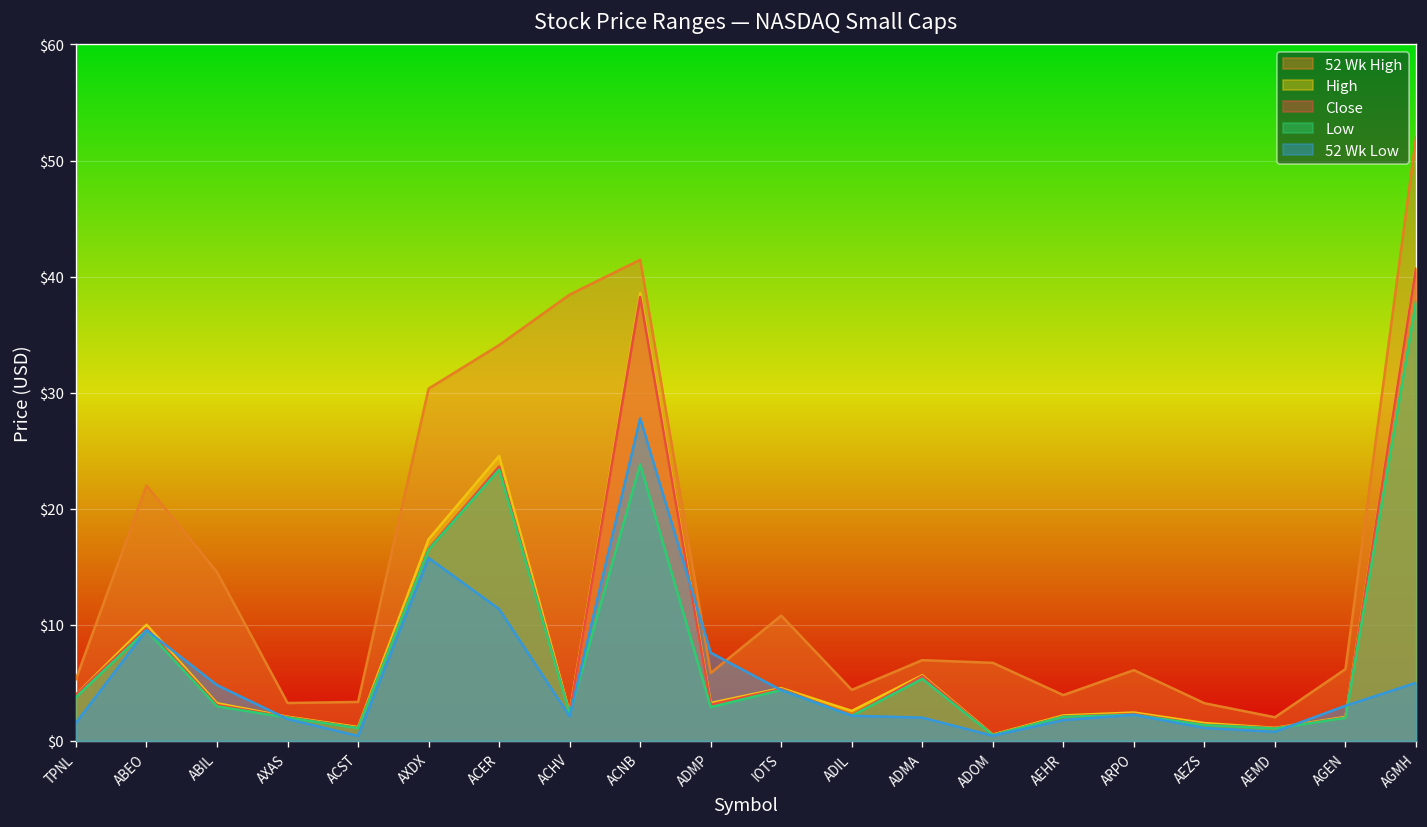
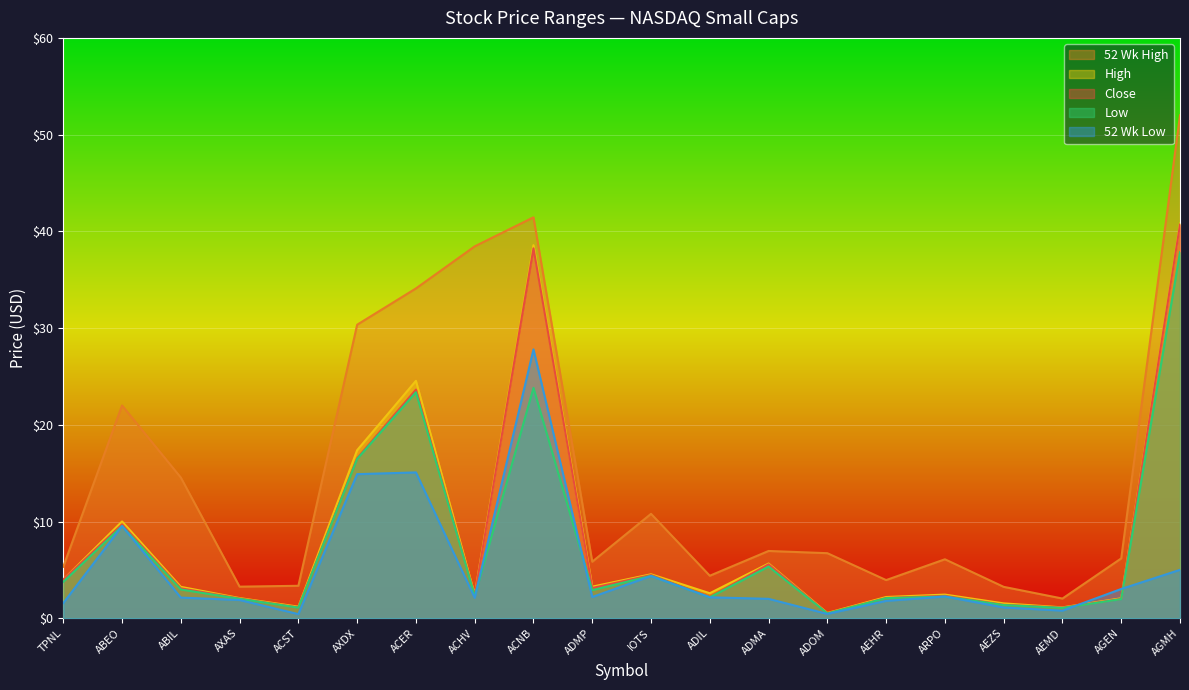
  {
    "Low": {
      "ACER": "$23",
      "ACNB": "$24",
      "AGMH": "$38"
    },
    "52 Wk Low": {
      "TPNL": "$2",
-     "ABIL": "$5",
+     "ABIL": "$2",
      "ACST": "$0",
-     "AXDX": "$16",
-     "ACER": "$11",
+     "AXDX": "$15",
+     "ACER": "$15",
      "ACNB": "$28",
-     "ADMP": "$8",
+     "ADMP": "$2",
      "ADMA": "$2",
      "AEHR": "$2",
      "AEMD": "$1",
      "AGEN": "$3",
      "AGMH": "$5"
    }
  }
